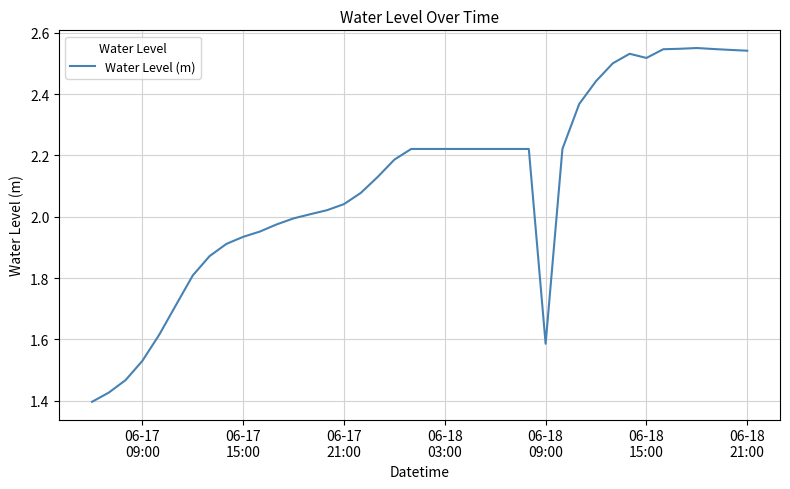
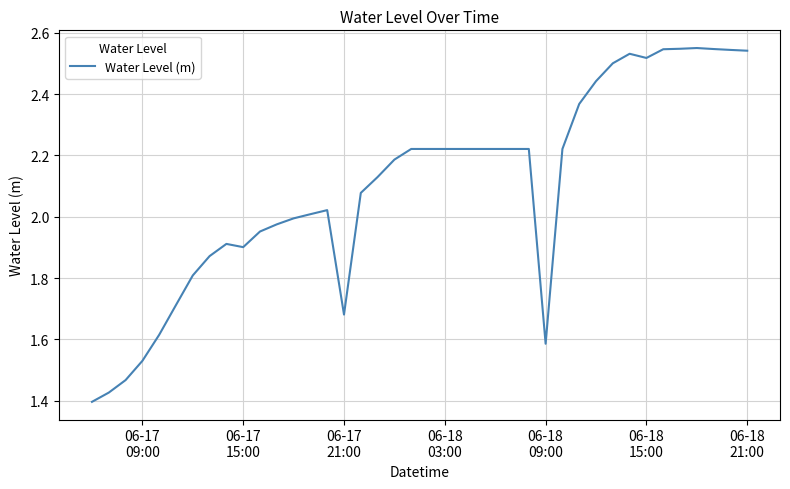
  {
    "06-17 09:00": 1.53,
-   "06-17 15:00": 1.93,
-   "06-17 21:00": 2.04,
+   "06-17 15:00": 1.90,
+   "06-17 21:00": 1.68,
    "06-18 03:00": 2.22,
    "06-18 09:00": 1.59,
    "06-18 15:00": 2.52,
    "06-18 21:00": 2.54
  }
